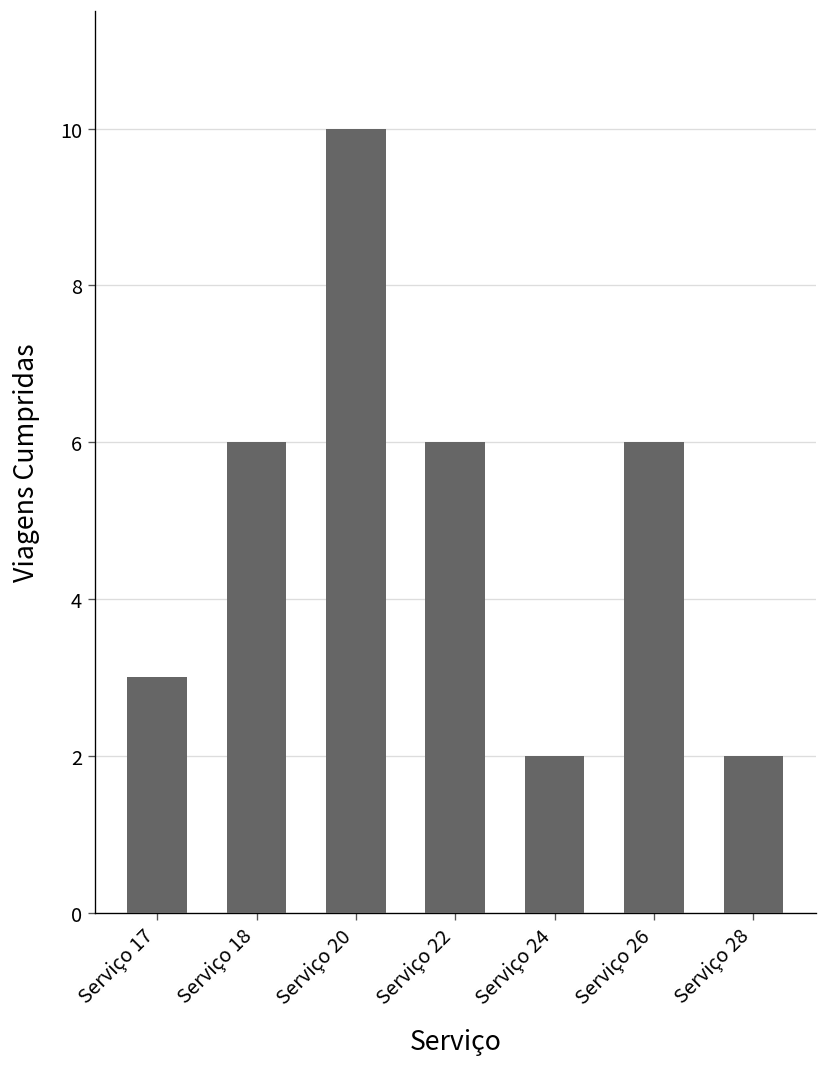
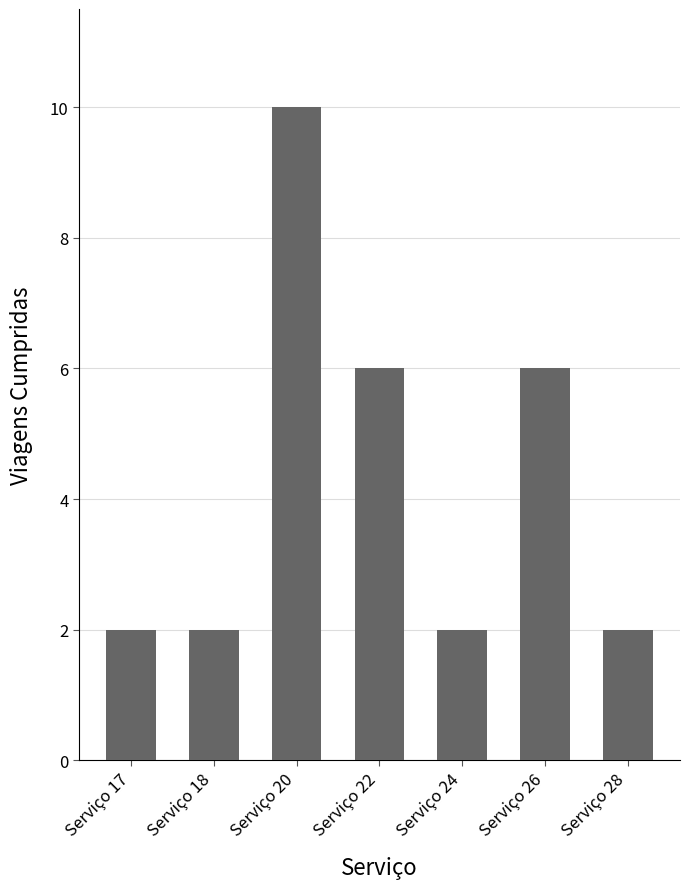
  {
-   "Serviço 17": 3,
-   "Serviço 18": 6,
+   "Serviço 17": 2,
+   "Serviço 18": 2,
    "Serviço 20": 10,
    "Serviço 22": 6,
    "Serviço 24": 2,
    "Serviço 26": 6,
    "Serviço 28": 2
  }
